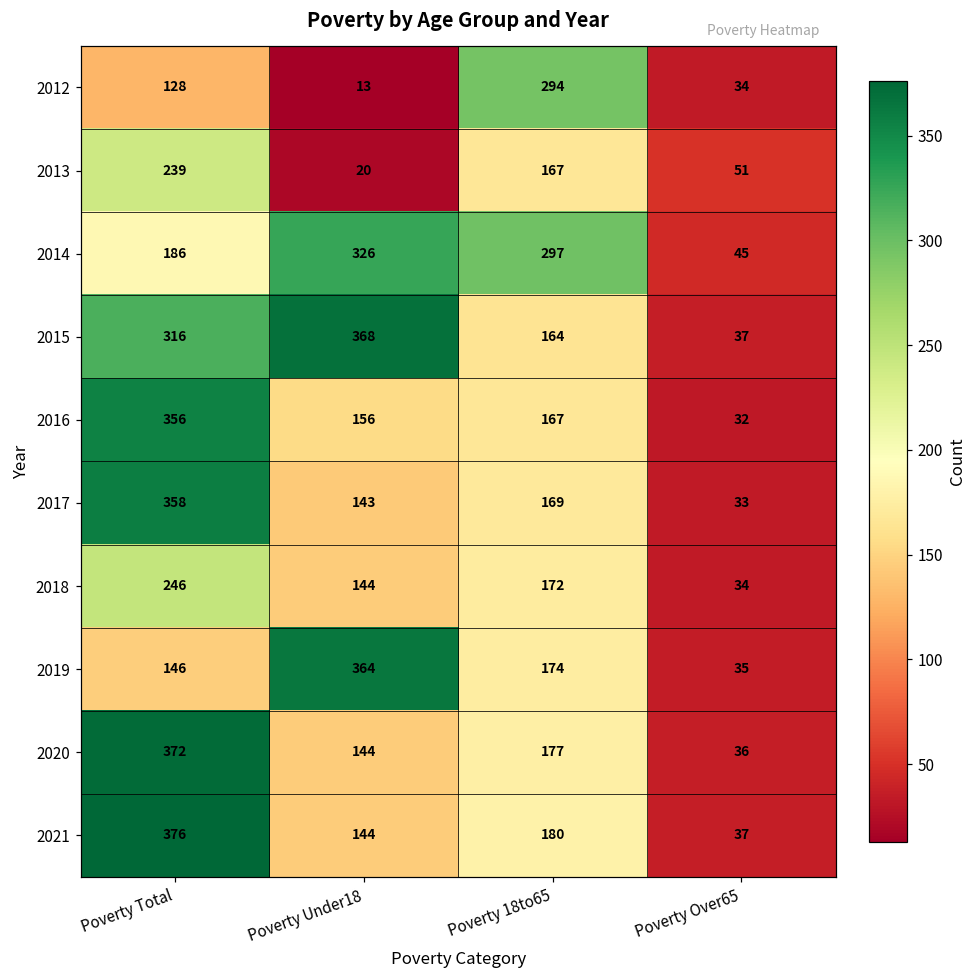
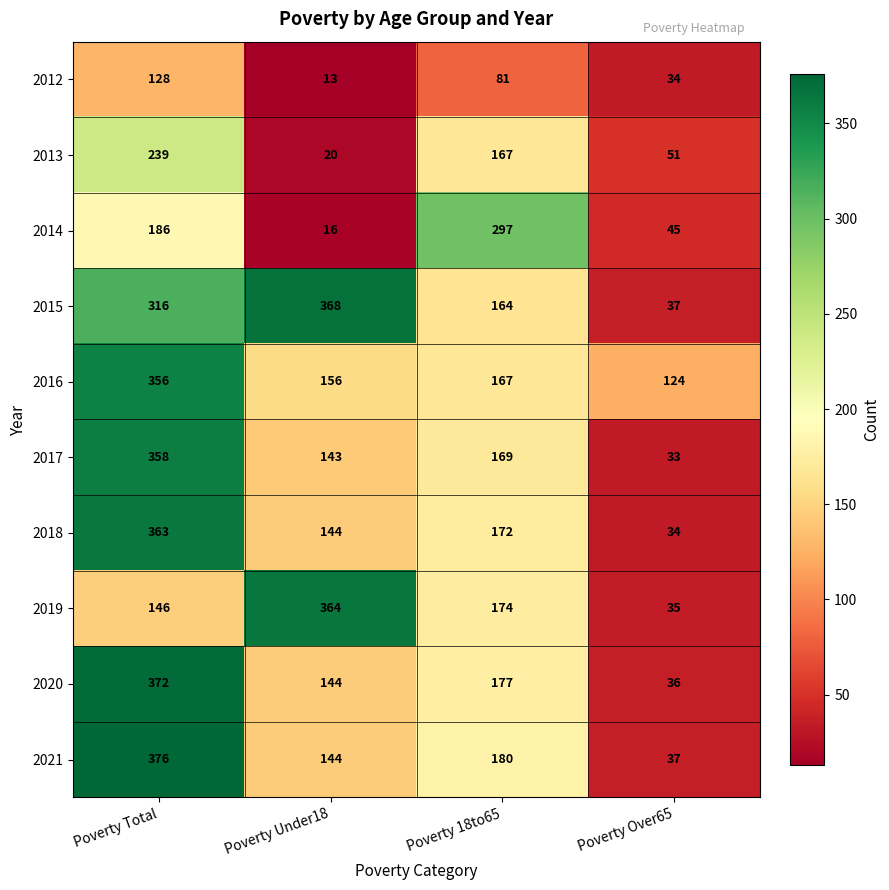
  {
    "2012": {
      "Poverty Total": 128,
      "Poverty Under18": 13,
-     "Poverty 18to65": 294,
+     "Poverty 18to65": 81,
      "Poverty Over65": 34
    },
    "2013": {
      "Poverty Total": 239,
      "Poverty Under18": 20,
      "Poverty 18to65": 167,
      "Poverty Over65": 51
    },
    "2014": {
      "Poverty Total": 186,
-     "Poverty Under18": 326,
+     "Poverty Under18": 16,
      "Poverty 18to65": 297,
      "Poverty Over65": 45
    },
    "2015": {
      "Poverty Total": 316,
      "Poverty Under18": 368,
      "Poverty 18to65": 164,
      "Poverty Over65": 37
    },
    "2016": {
      "Poverty Total": 356,
      "Poverty Under18": 156,
      "Poverty 18to65": 167,
-     "Poverty Over65": 32
+     "Poverty Over65": 124
    },
    "2017": {
      "Poverty Total": 358,
      "Poverty Under18": 143,
      "Poverty 18to65": 169,
      "Poverty Over65": 33
    },
    "2018": {
-     "Poverty Total": 246,
+     "Poverty Total": 363,
      "Poverty Under18": 144,
      "Poverty 18to65": 172,
      "Poverty Over65": 34
    },
    "2019": {
      "Poverty Total": 146,
      "Poverty Under18": 364,
      "Poverty 18to65": 174,
      "Poverty Over65": 35
    },
    "2020": {
      "Poverty Total": 372,
      "Poverty Under18": 144,
      "Poverty 18to65": 177,
      "Poverty Over65": 36
    },
    "2021": {
      "Poverty Total": 376,
      "Poverty Under18": 144,
      "Poverty 18to65": 180,
      "Poverty Over65": 37
    }
  }
